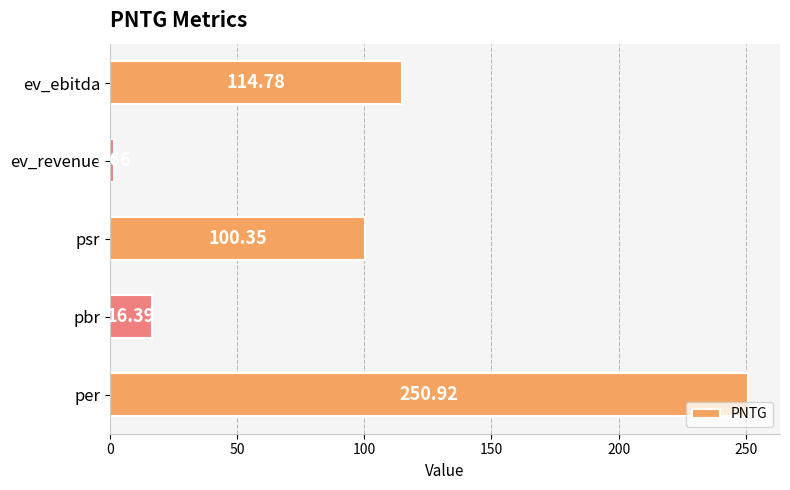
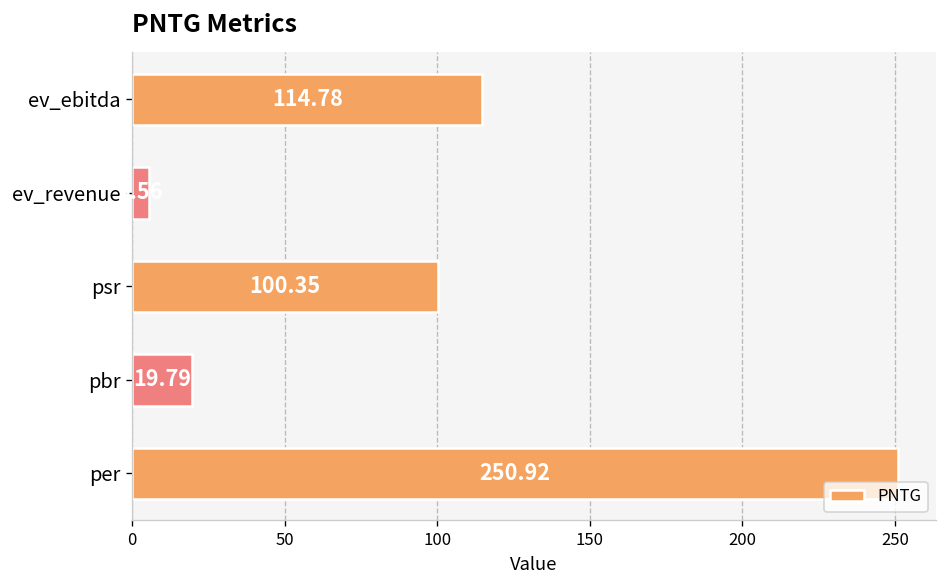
  {
    "ev_ebitda": 114.78,
-   "ev_revenue": 2,
+   "ev_revenue": 6,
    "psr": 100.35,
-   "pbr": 16.39,
+   "pbr": 19.79,
    "per": 250.92
  }
